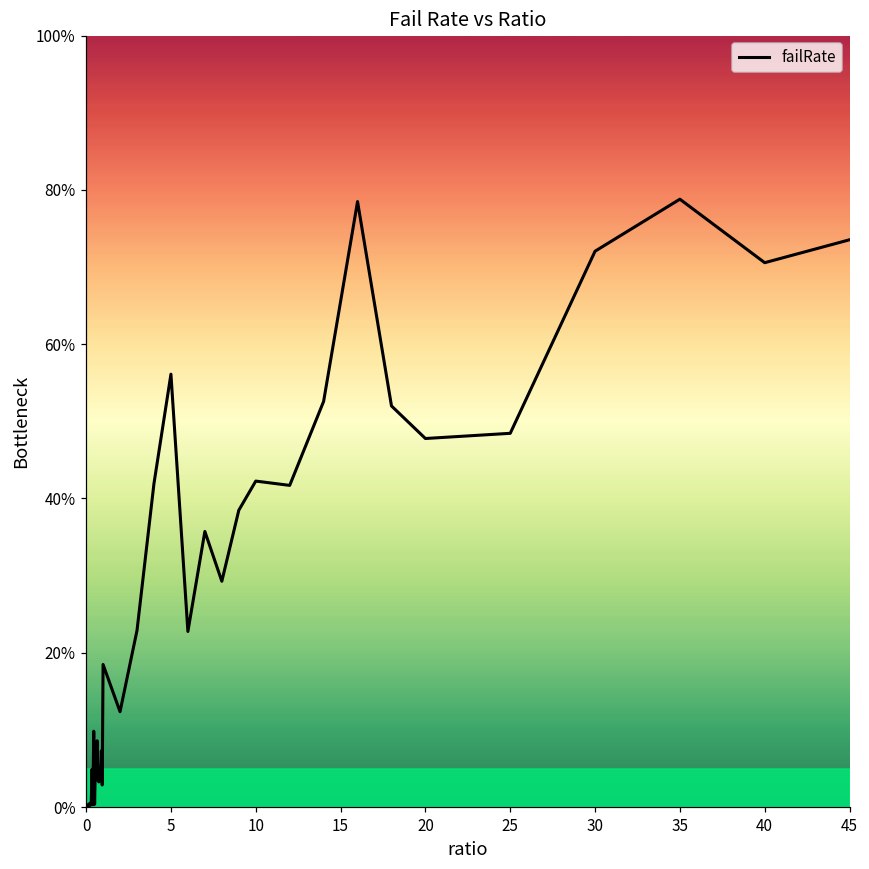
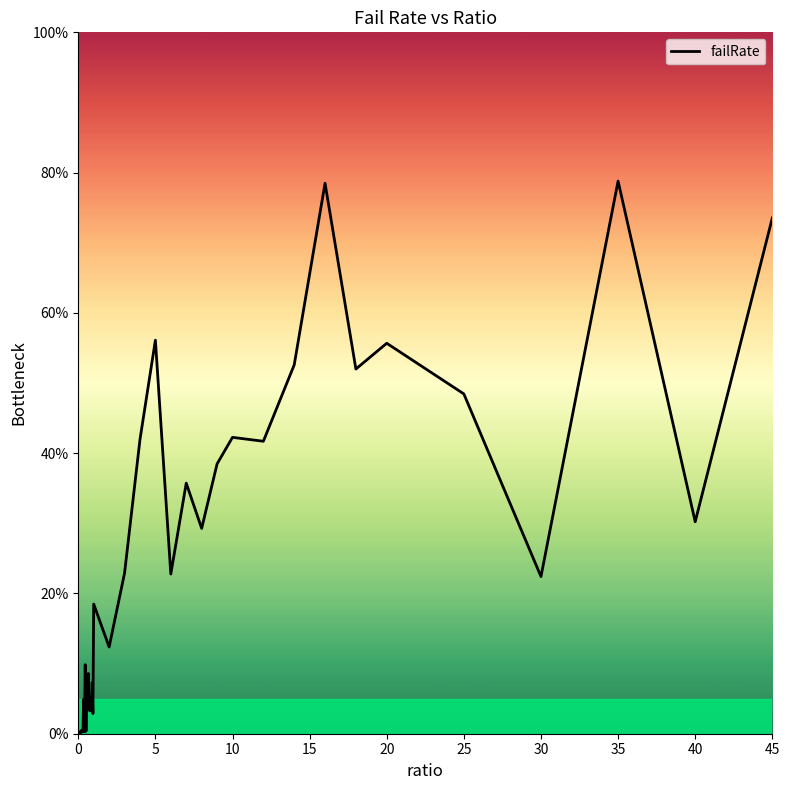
  {
    "5": "56%",
    "10": "42%",
-   "20": "48%",
+   "20": "56%",
    "25": "48%",
-   "30": "72%",
+   "30": "22%",
    "35": "79%",
-   "40": "71%",
+   "40": "30%",
    "45": "74%"
  }
